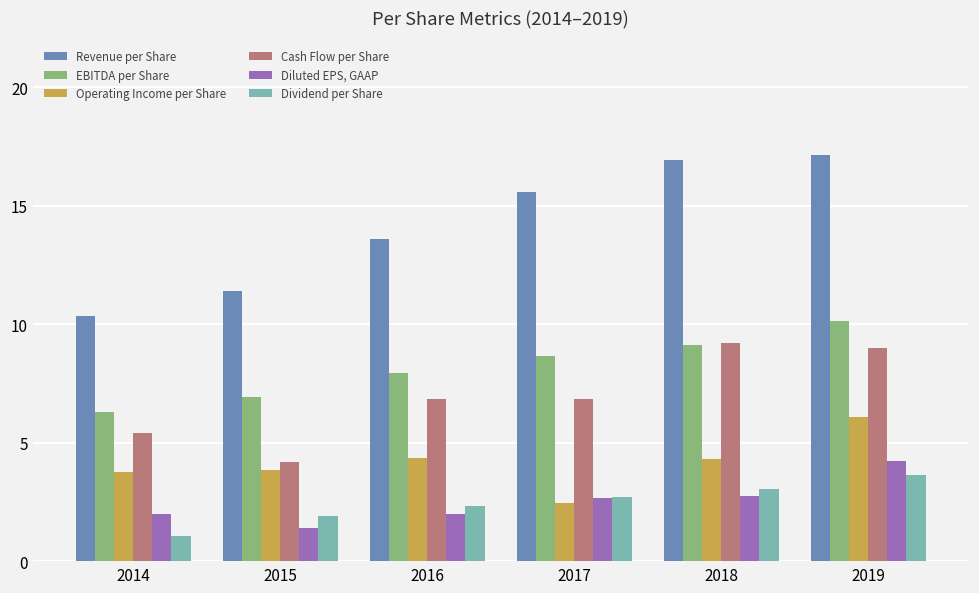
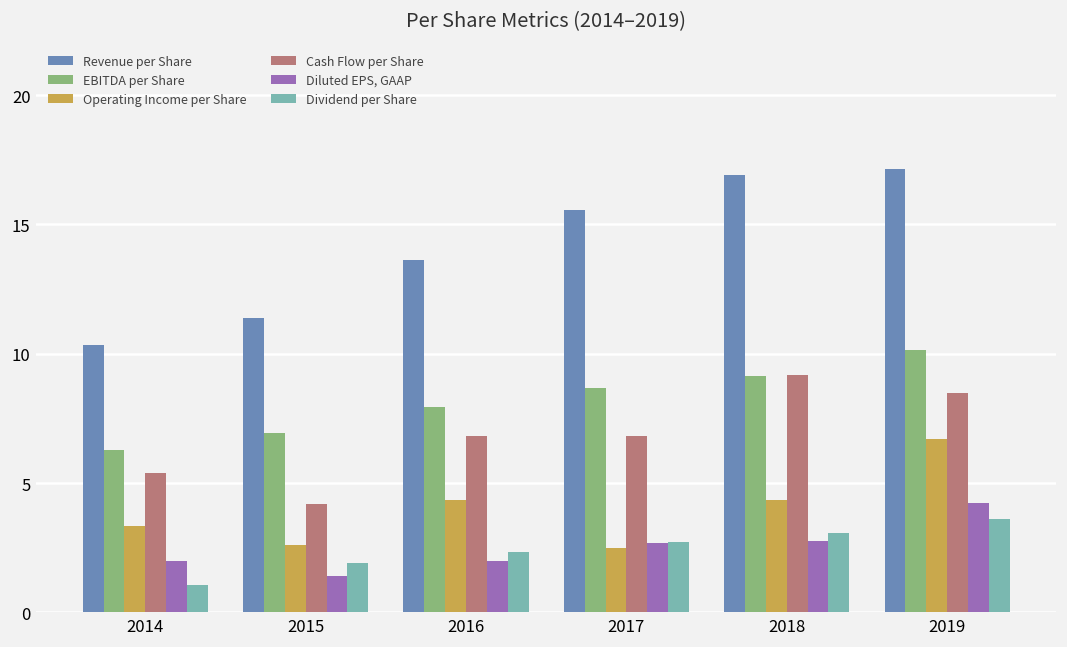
  {
    "Operating Income per Share": {
-     "2014": 3.8,
-     "2015": 3.9,
+     "2014": 3.3,
+     "2015": 2.6,
      "2016": 4.4,
      "2017": 2.5,
      "2018": 4.3,
-     "2019": 6.1
+     "2019": 6.7
    },
    "Cash Flow per Share": {
      "2014": 5.4,
      "2015": 4.2,
      "2016": 6.8,
      "2017": 6.8,
      "2018": 9.2,
-     "2019": 9.0
+     "2019": 8.5
    }
  }
